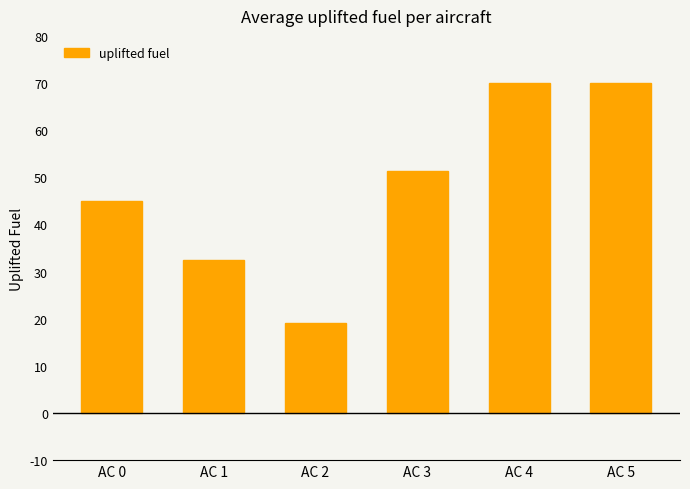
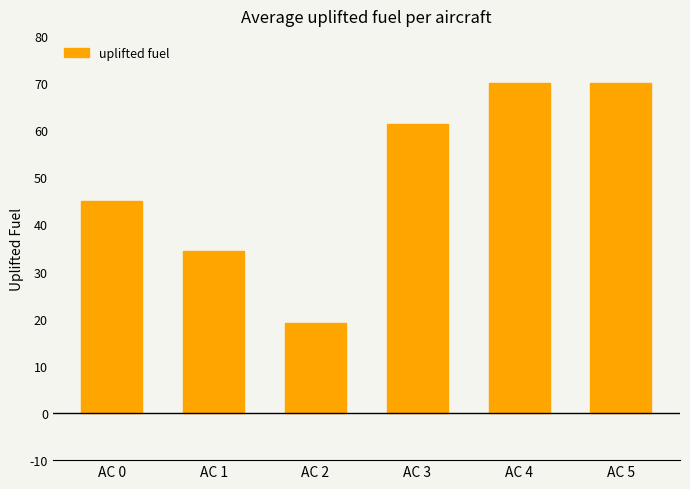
  {
    "AC 0": 45,
-   "AC 1": 33,
+   "AC 1": 34,
    "AC 2": 19,
-   "AC 3": 51,
+   "AC 3": 61,
    "AC 4": 70,
    "AC 5": 70
  }
